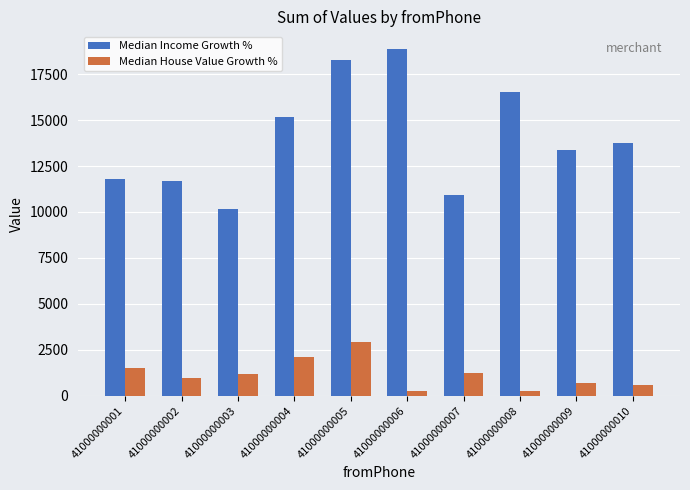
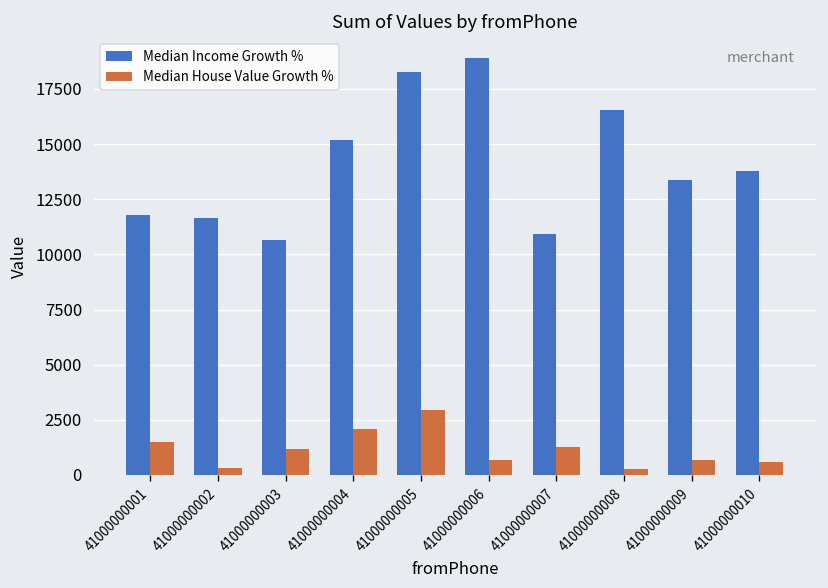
  {
    "Median Income Growth %": {
      "41000000001": 11800,
      "41000000002": 11700,
-     "41000000003": 10200,
+     "41000000003": 10600,
      "41000000004": 15200,
      "41000000005": 18300,
      "41000000006": 18900,
      "41000000007": 10900,
      "41000000008": 16500,
      "41000000009": 13400,
      "41000000010": 13800
    },
    "Median House Value Growth %": {
      "41000000001": 1500,
-     "41000000002": 1000,
+     "41000000002": 300,
      "41000000003": 1200,
      "41000000004": 2100,
      "41000000005": 2900,
-     "41000000006": 200,
+     "41000000006": 700,
      "41000000007": 1300,
      "41000000008": 300,
      "41000000009": 700,
      "41000000010": 600
    }
  }
